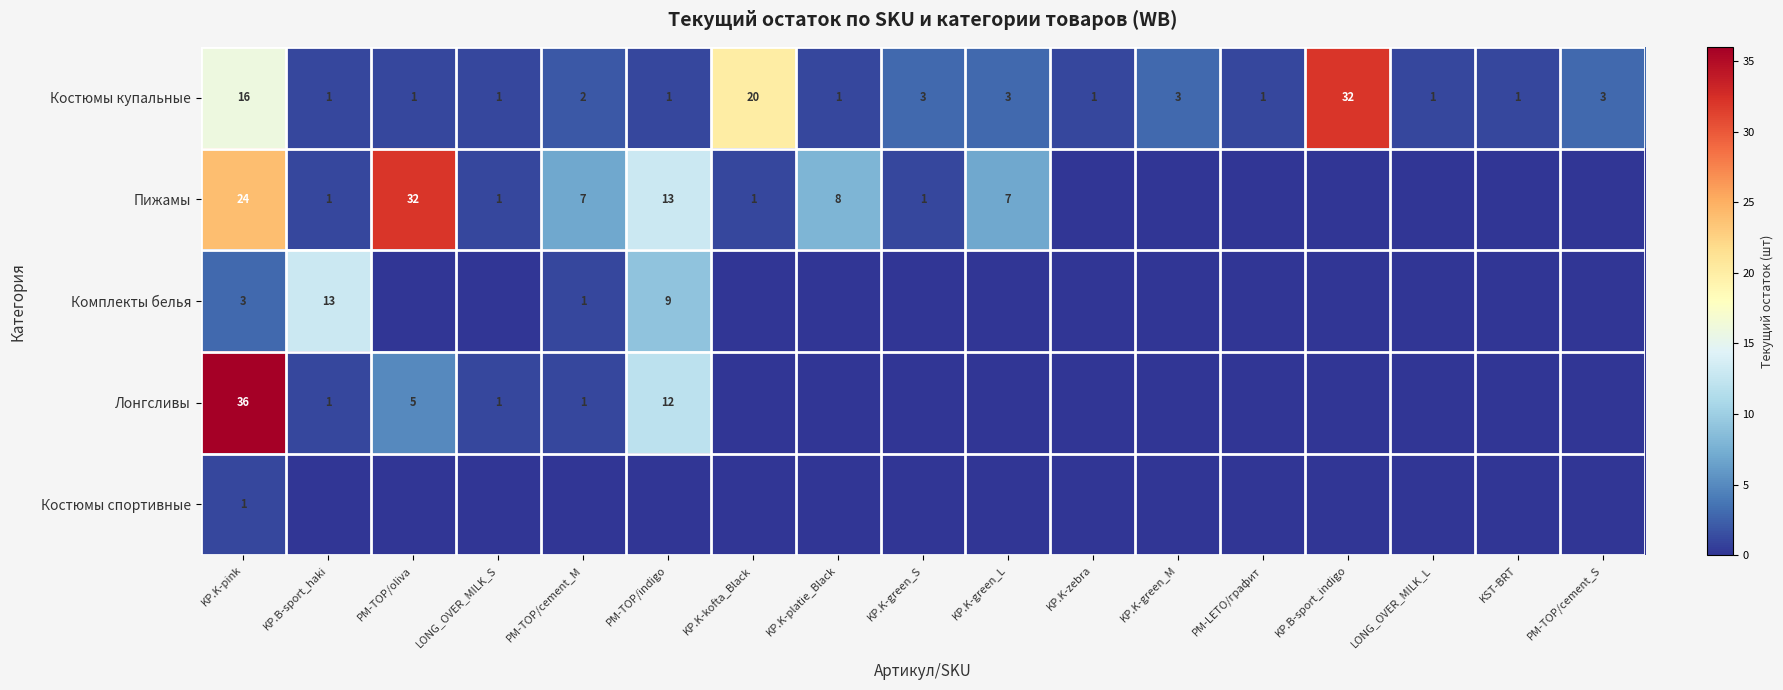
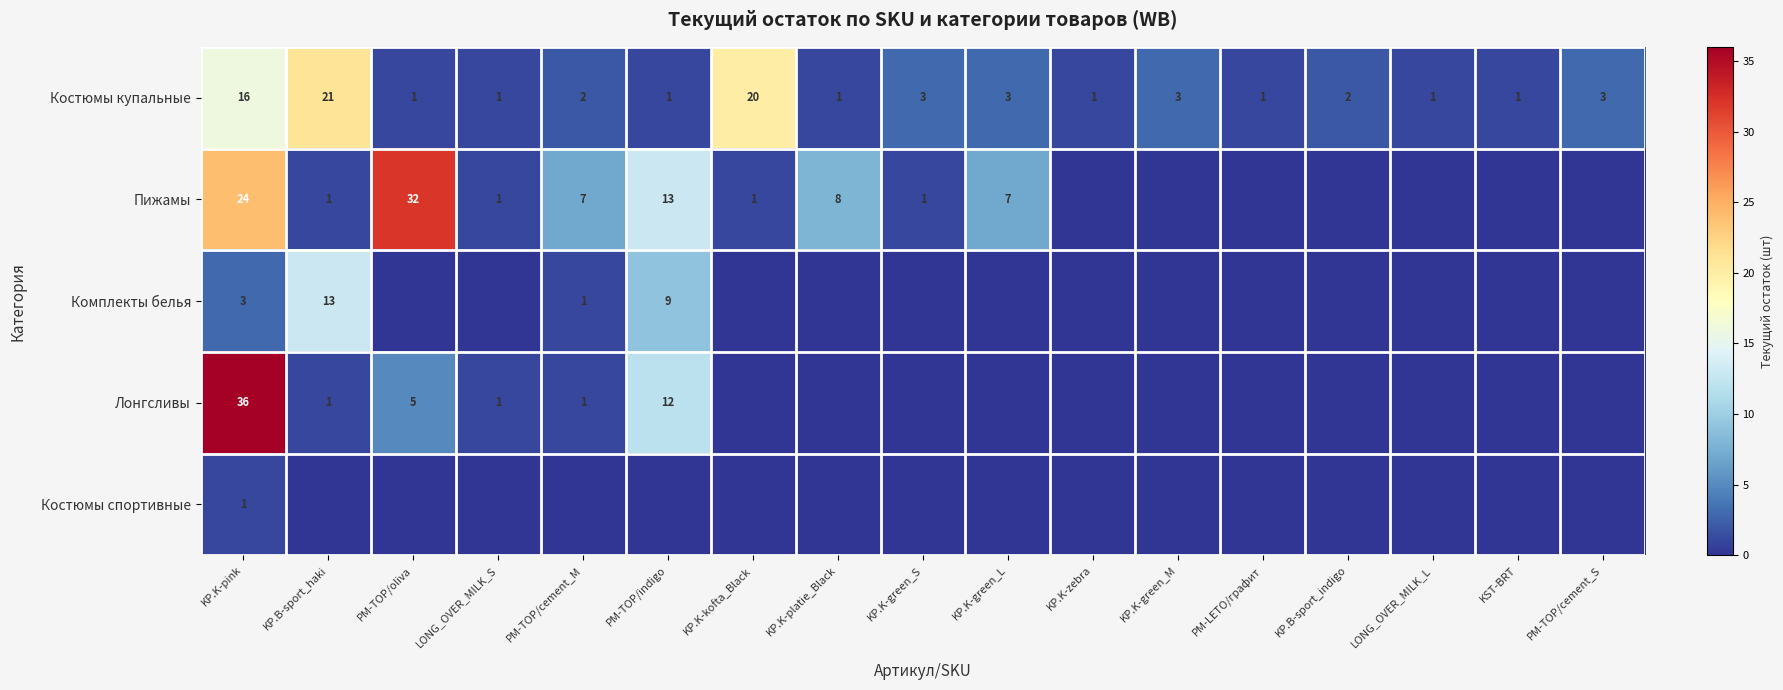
  {
    "Костюмы купальные": {
      "KP.K-pink": 16,
-     "KP.B-sport_haki": 1,
+     "KP.B-sport_haki": 21,
      "PM-TOP/oliva": 1,
      "LONG_OVER_MILK_S": 1,
      "PM-TOP/cement_M": 2,
      "PM-TOP/indigo": 1,
      "KP.K-kofta_Black": 20,
      "KP.K-platie_Black": 1,
      "KP.K-green_S": 3,
      "KP.K-green_L": 3,
      "KP.K-zebra": 1,
      "KP.K-green_M": 3,
      "PM-LETO/графит": 1,
-     "KP.B-sport_indigo": 32,
+     "KP.B-sport_indigo": 2,
      "LONG_OVER_MILK_L": 1,
      "KST-BRT": 1,
      "PM-TOP/cement_S": 3
    },
    "Пижамы": {
      "KP.K-pink": 24,
      "KP.B-sport_haki": 1,
      "PM-TOP/oliva": 32,
      "LONG_OVER_MILK_S": 1,
      "PM-TOP/cement_M": 7,
      "PM-TOP/indigo": 13,
      "KP.K-kofta_Black": 1,
      "KP.K-platie_Black": 8,
      "KP.K-green_S": 1,
      "KP.K-green_L": 7
    },
    "Комплекты белья": {
      "KP.K-pink": 3,
      "KP.B-sport_haki": 13,
      "PM-TOP/cement_M": 1,
      "PM-TOP/indigo": 9
    },
    "Лонгсливы": {
      "KP.K-pink": 36,
      "KP.B-sport_haki": 1,
      "PM-TOP/oliva": 5,
      "LONG_OVER_MILK_S": 1,
      "PM-TOP/cement_M": 1,
      "PM-TOP/indigo": 12
    },
    "Костюмы спортивные": {
      "KP.K-pink": 1
    }
  }
